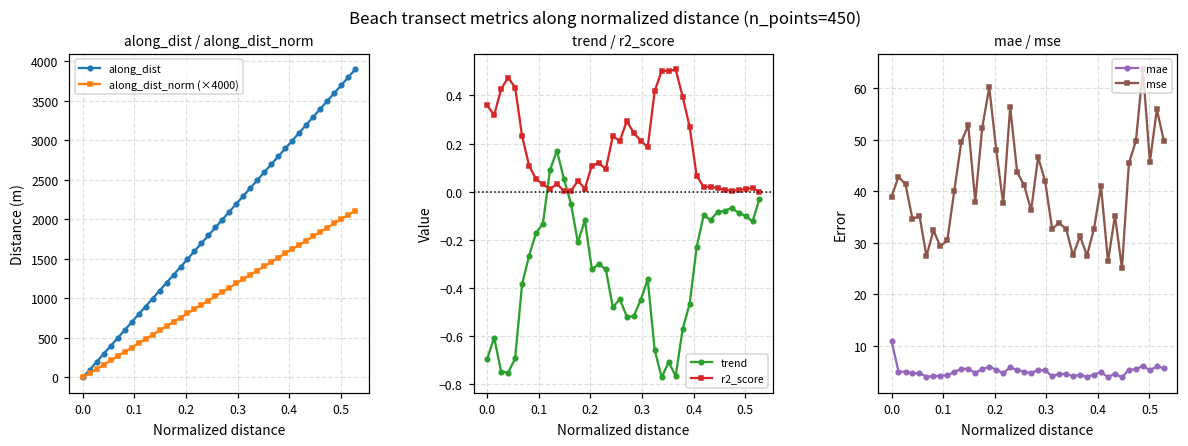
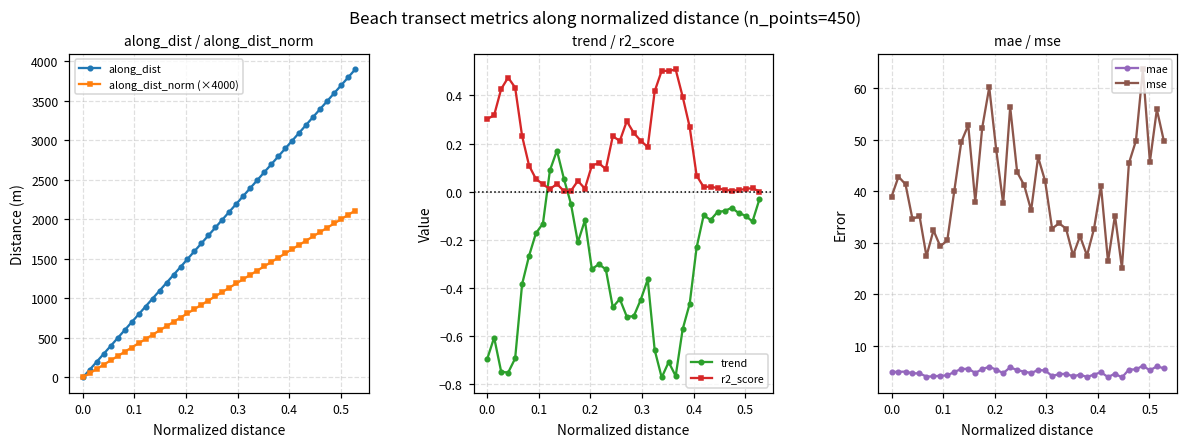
  {
    "trend / r2_score": {
      "trend": {
        "0.0": -0.70
      },
      "r2_score": {
-       "0.0": 0.36
+       "0.0": 0.30
      }
    },
    "mae / mse": {
      "mae": {
-       "0.0": 11
+       "0.0": 5
      },
      "mse": {
        "0.0": 39
      }
    }
  }
